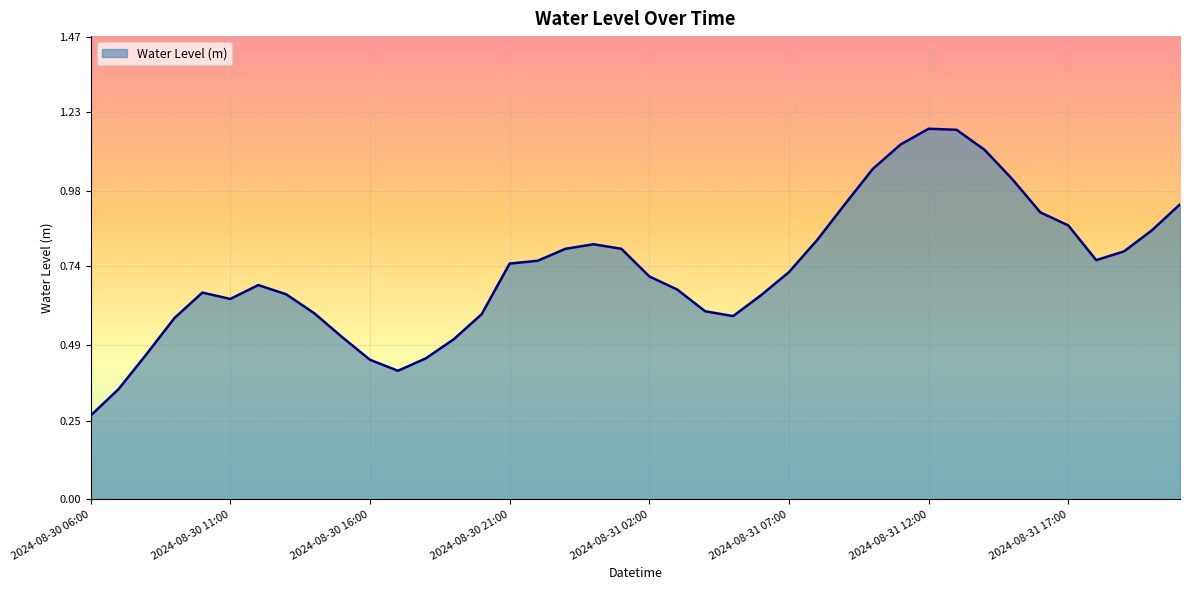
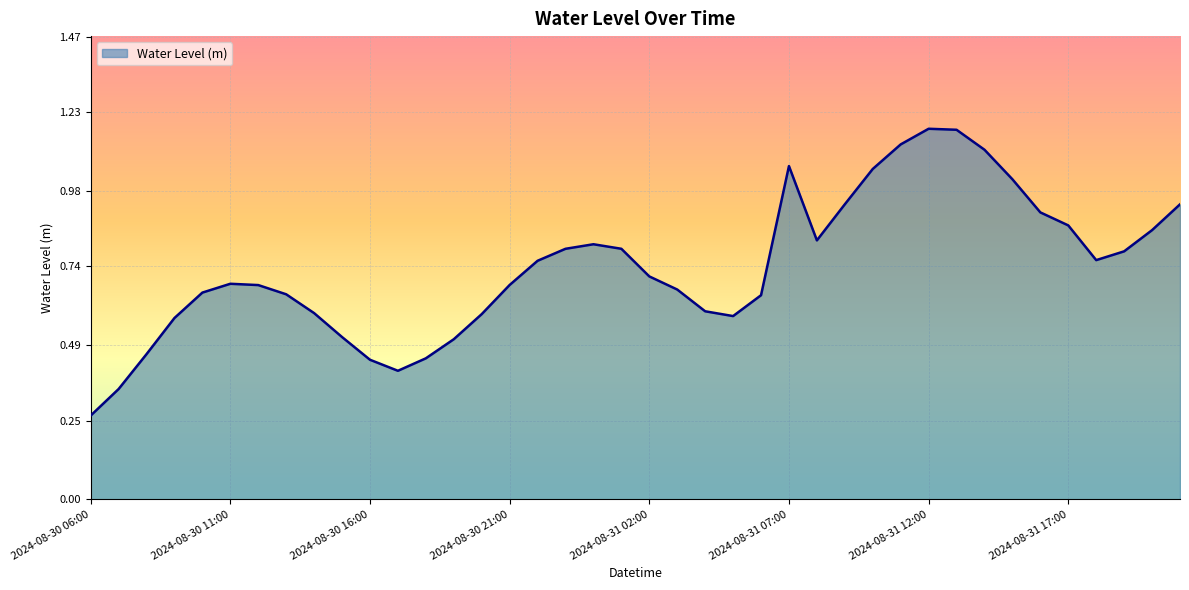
  {
    "2024-08-30 06:00": 0.27,
-   "2024-08-30 11:00": 0.64,
+   "2024-08-30 11:00": 0.68,
    "2024-08-30 16:00": 0.44,
-   "2024-08-30 21:00": 0.75,
+   "2024-08-30 21:00": 0.68,
    "2024-08-31 02:00": 0.71,
-   "2024-08-31 07:00": 0.72,
+   "2024-08-31 07:00": 1.06,
    "2024-08-31 12:00": 1.18,
    "2024-08-31 17:00": 0.87
  }
